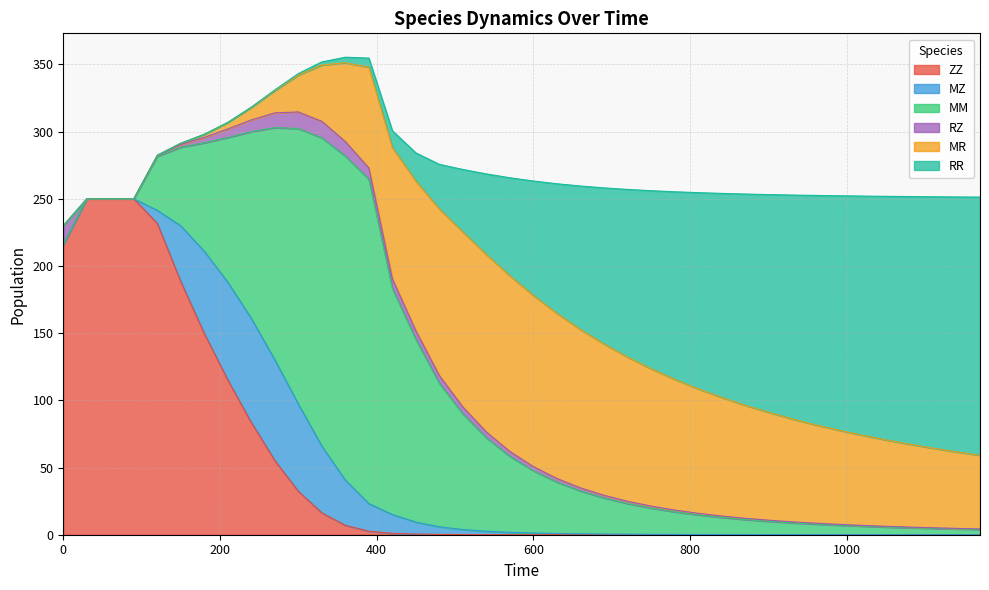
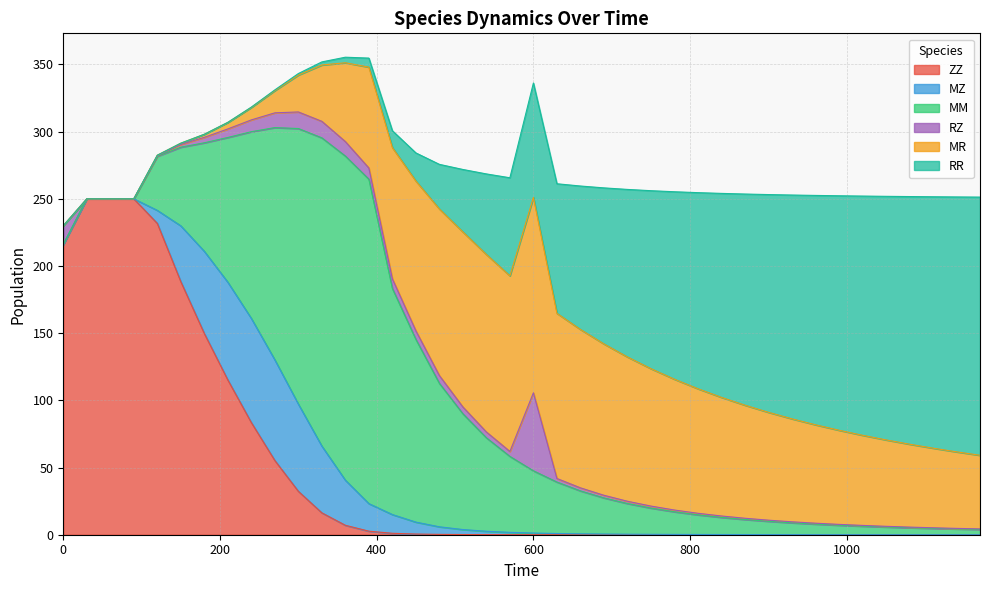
  {
    "RZ": {
-     "600": 3
+     "600": 58
    },
    "MR": {
-     "600": 127
+     "600": 145
    }
  }
